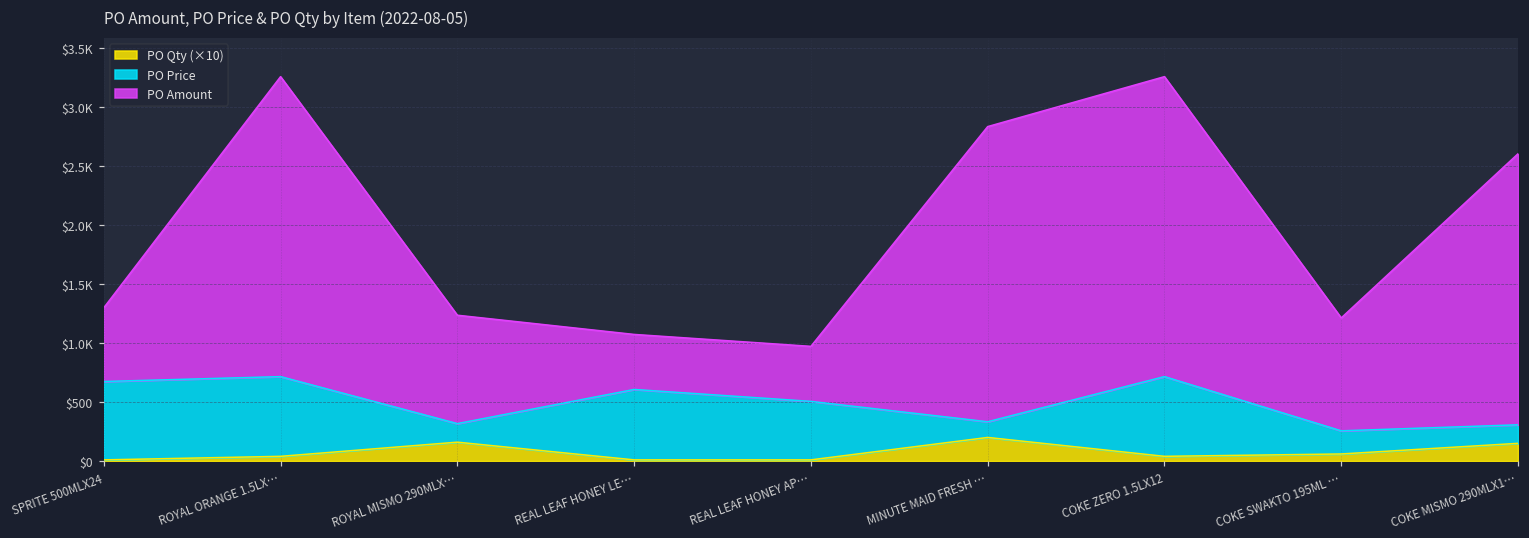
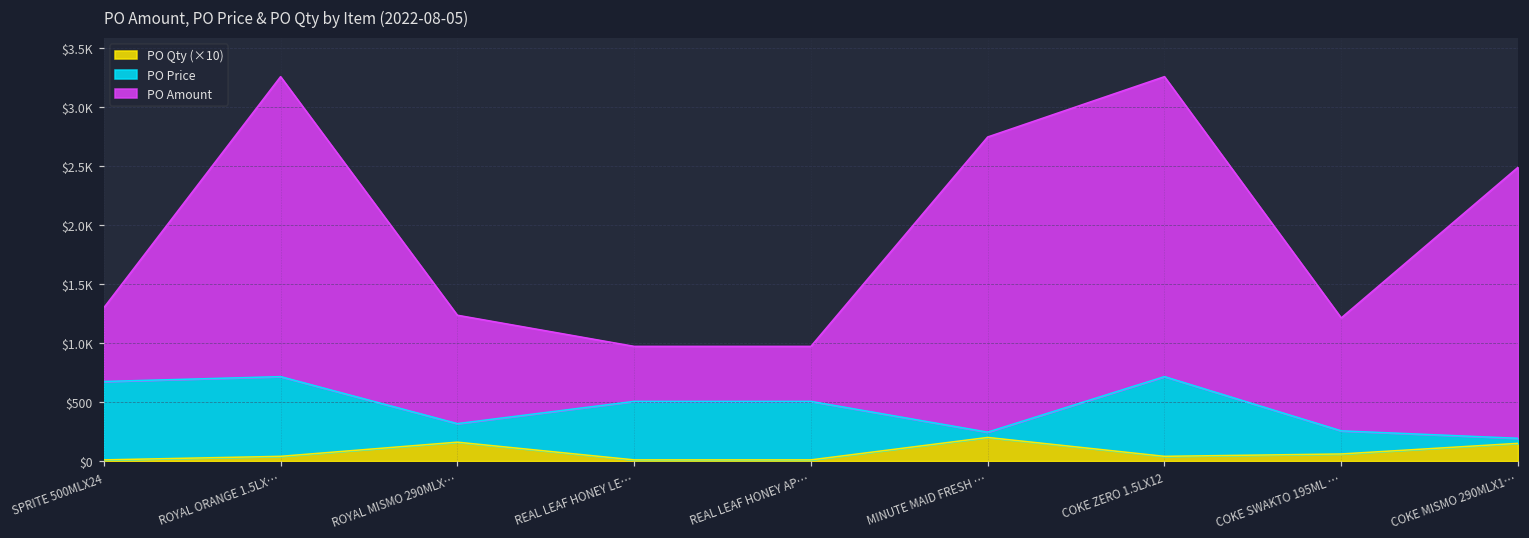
  {
    "PO Qty (×10)": {
      "SPRITE 500MLX24": "$10",
      "ROYAL ORANGE 1.5LX…": "$40",
      "ROYAL MISMO 290MLX…": "$160",
      "REAL LEAF HONEY LE…": "$10",
      "REAL LEAF HONEY AP…": "$10",
      "MINUTE MAID FRESH …": "$200",
      "COKE ZERO 1.5LX12": "$40",
      "COKE SWAKTO 195ML …": "$60",
      "COKE MISMO 290MLX1…": "$150"
    },
    "PO Price": {
      "SPRITE 500MLX24": "$660",
      "ROYAL ORANGE 1.5LX…": "$680",
      "ROYAL MISMO 290MLX…": "$160",
-     "REAL LEAF HONEY LE…": "$600",
+     "REAL LEAF HONEY LE…": "$500",
      "REAL LEAF HONEY AP…": "$500",
-     "MINUTE MAID FRESH …": "$130",
+     "MINUTE MAID FRESH …": "$40",
      "COKE ZERO 1.5LX12": "$680",
      "COKE SWAKTO 195ML …": "$200",
-     "COKE MISMO 290MLX1…": "$160"
+     "COKE MISMO 290MLX1…": "$40"
    },
    "PO Amount": {
      "SPRITE 500MLX24": "$620",
      "ROYAL ORANGE 1.5LX…": "$2540",
      "ROYAL MISMO 290MLX…": "$920",
      "REAL LEAF HONEY LE…": "$470",
      "REAL LEAF HONEY AP…": "$470",
      "MINUTE MAID FRESH …": "$2500",
      "COKE ZERO 1.5LX12": "$2540",
      "COKE SWAKTO 195ML …": "$960",
      "COKE MISMO 290MLX1…": "$2300"
    }
  }
